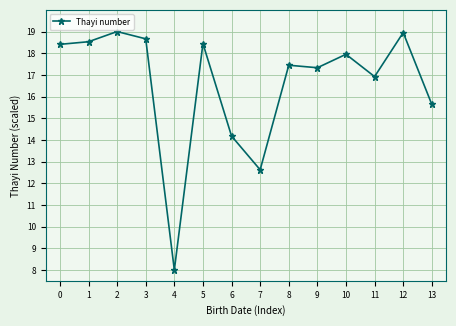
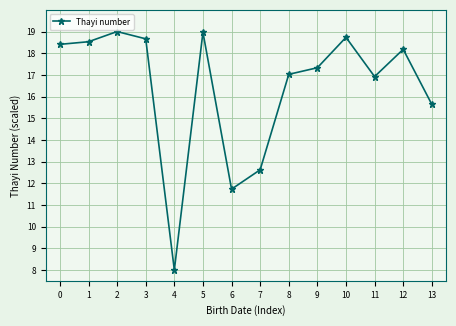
  {
    "0": 18.4,
    "1": 18.5,
    "2": 19.0,
    "3": 18.7,
    "4": 8.0,
-   "5": 18.4,
-   "6": 14.2,
+   "5": 19.0,
+   "6": 11.7,
    "7": 12.6,
-   "8": 17.4,
+   "8": 17.0,
    "9": 17.3,
-   "10": 18.0,
+   "10": 18.7,
    "11": 16.9,
-   "12": 19.0,
+   "12": 18.2,
    "13": 15.6
  }
